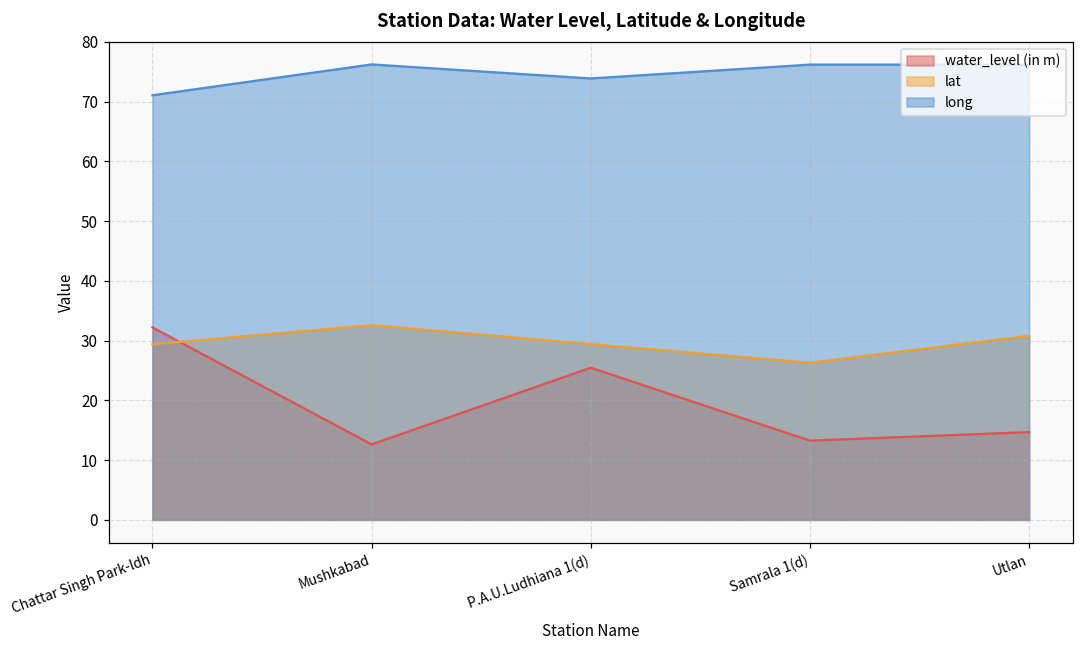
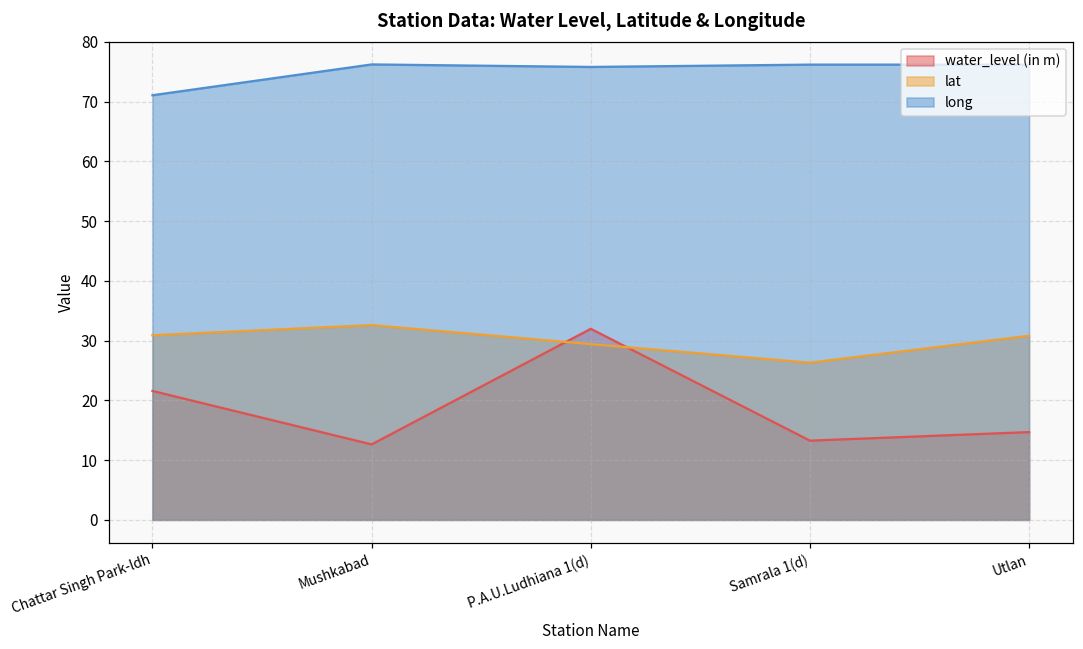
  {
    "water_level (in m)": {
-     "Chattar Singh Park-ldh": 32,
+     "Chattar Singh Park-ldh": 22,
      "Mushkabad": 13,
-     "P.A.U.Ludhiana 1(d)": 25,
+     "P.A.U.Ludhiana 1(d)": 32,
      "Samrala 1(d)": 13,
      "Utlan": 15
    },
    "lat": {
-     "Chattar Singh Park-ldh": 29,
+     "Chattar Singh Park-ldh": 31,
      "Mushkabad": 33,
      "P.A.U.Ludhiana 1(d)": 29,
      "Samrala 1(d)": 26,
      "Utlan": 31
    },
    "long": {
      "Chattar Singh Park-ldh": 71,
      "Mushkabad": 76,
-     "P.A.U.Ludhiana 1(d)": 74,
+     "P.A.U.Ludhiana 1(d)": 76,
      "Samrala 1(d)": 76
    }
  }
